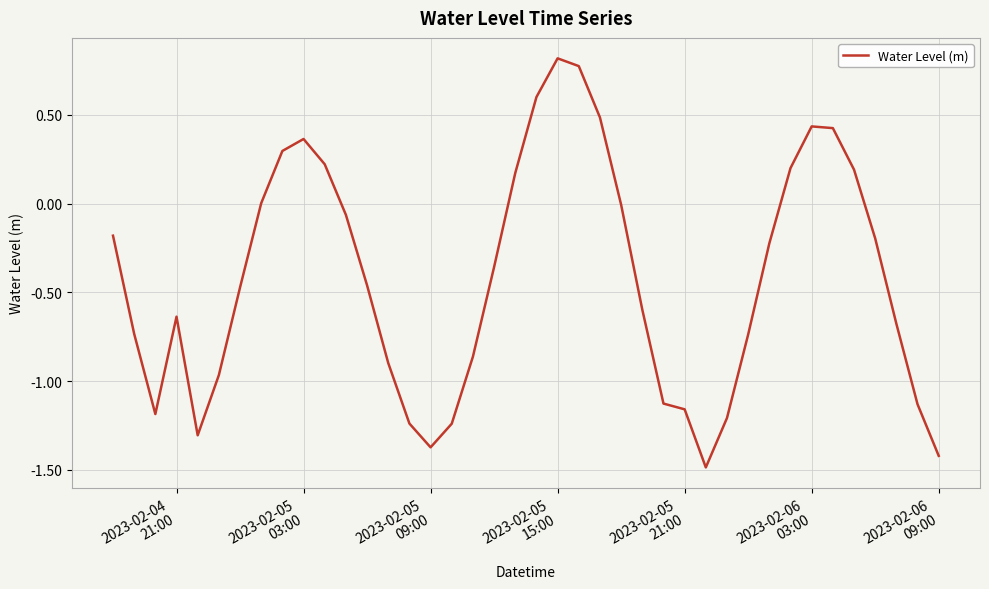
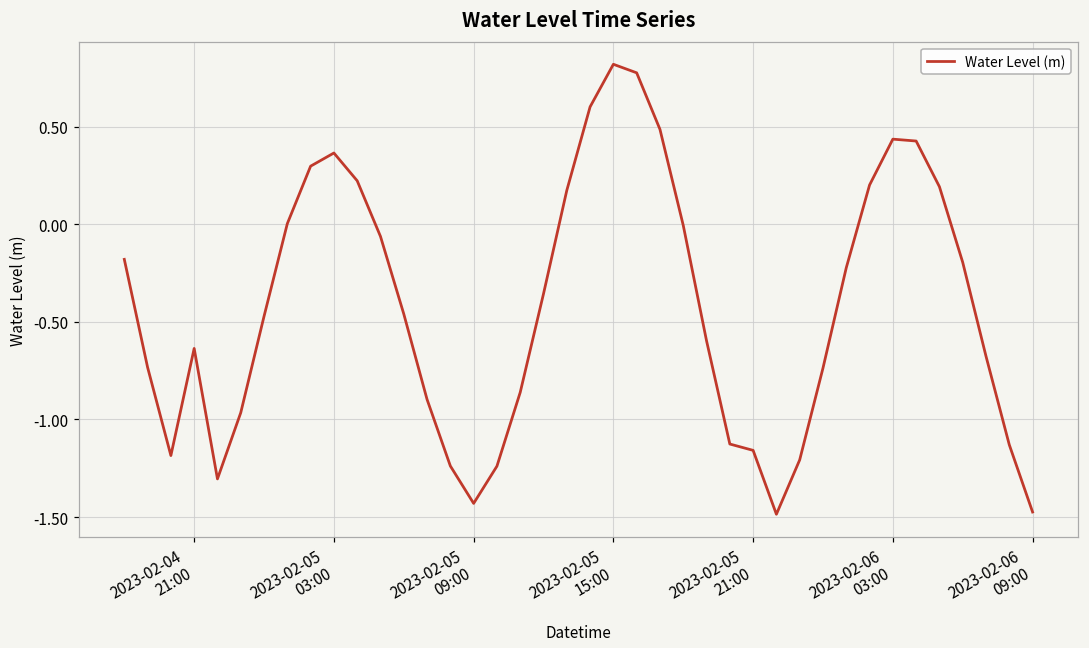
  {
    "2023-02-04 21:00": -0.64,
    "2023-02-05 03:00": 0.36,
-   "2023-02-05 09:00": -1.37,
+   "2023-02-05 09:00": -1.43,
    "2023-02-05 15:00": 0.82,
    "2023-02-05 21:00": -1.16,
    "2023-02-06 03:00": 0.44,
-   "2023-02-06 09:00": -1.42
+   "2023-02-06 09:00": -1.47
  }
